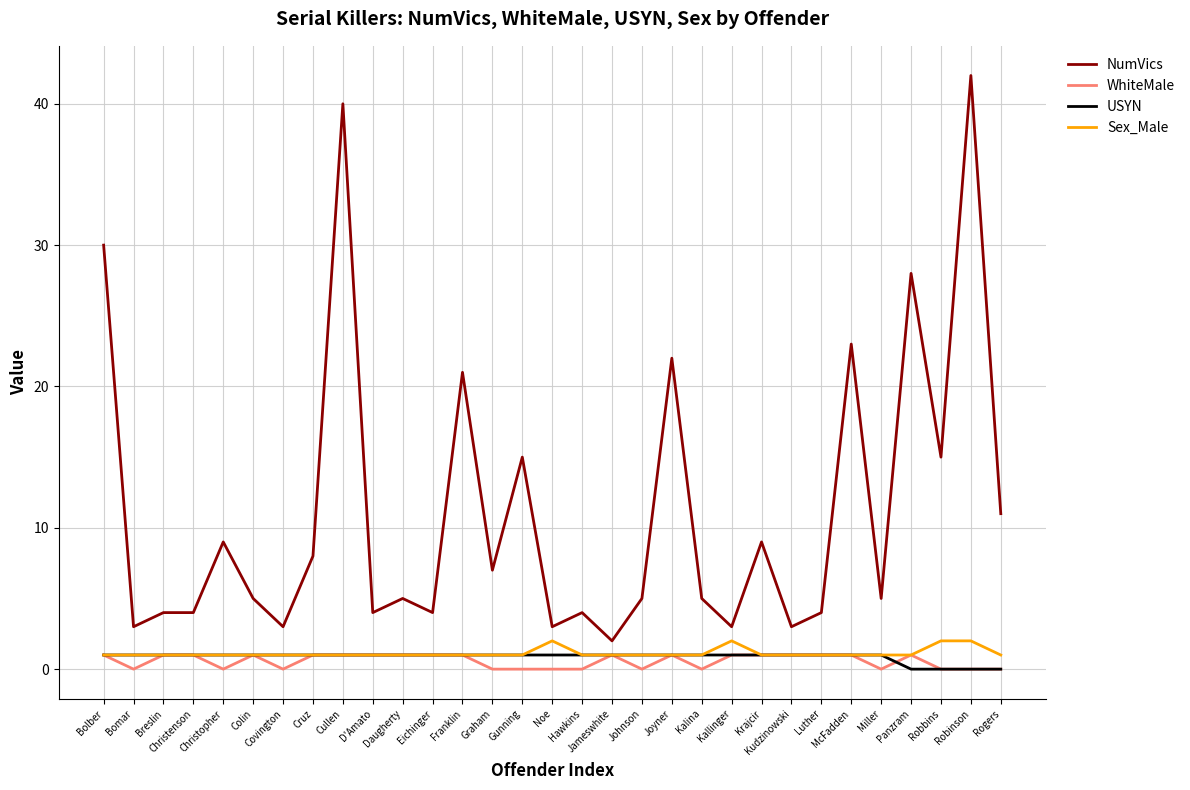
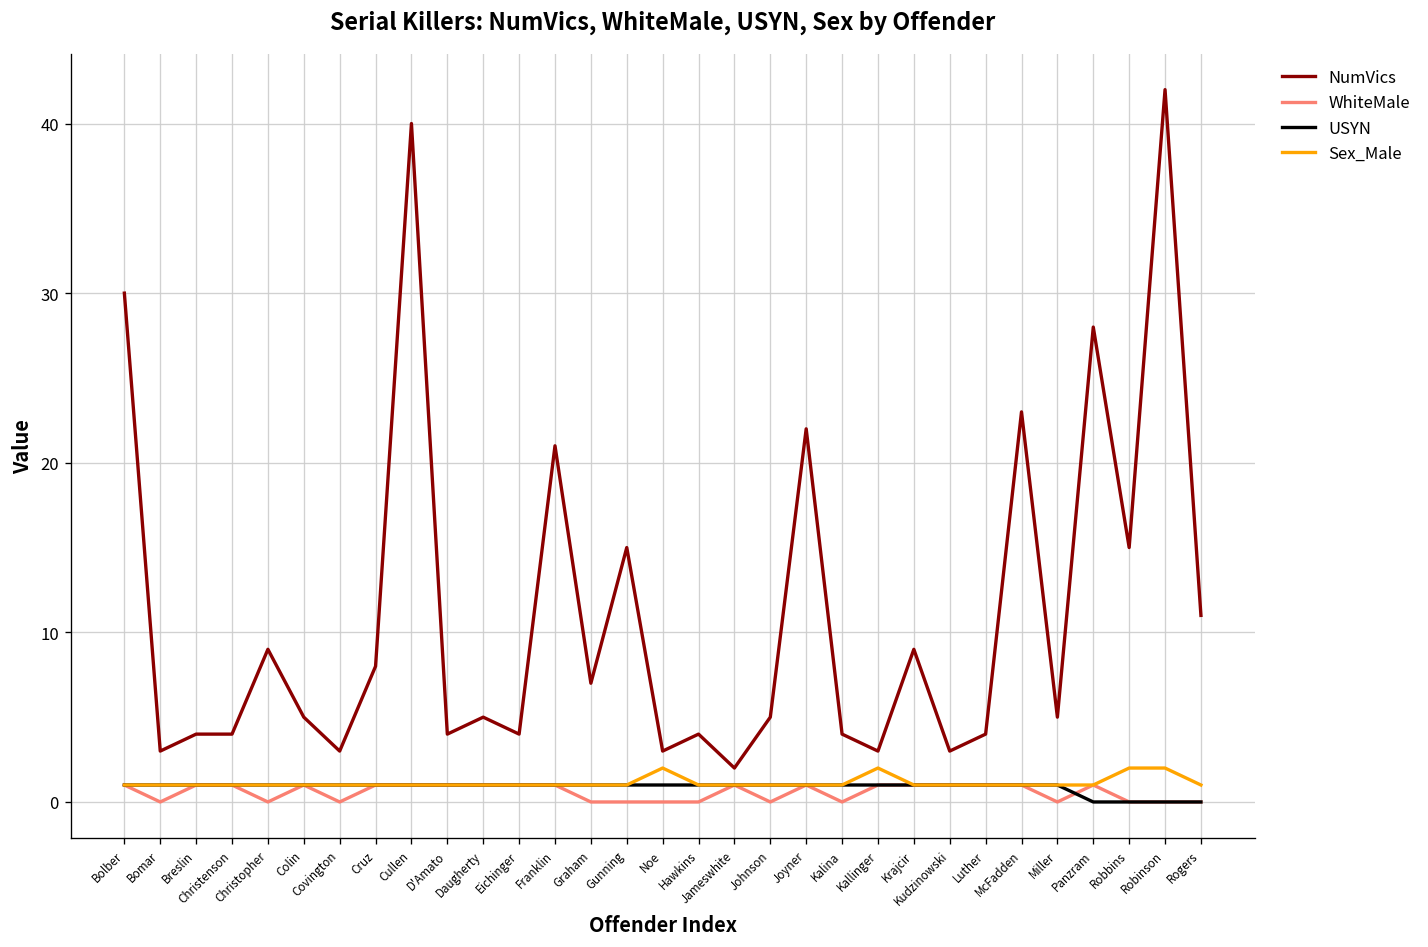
  {
    "NumVics": {
      "Bolber": 30,
      "Bomar": 3,
      "Breslin": 4,
      "Christenson": 4,
      "Christopher": 9,
      "Colin": 5,
      "Covington": 3,
      "Cruz": 8,
      "Cullen": 40,
      "D'Amato": 4,
      "Daugherty": 5,
      "Eichinger": 4,
      "Franklin": 21,
      "Graham": 7,
      "Gunning": 15,
      "Noe": 3,
      "Hawkins": 4,
      "Jameswhite": 2,
      "Johnson": 5,
      "Joyner": 22,
-     "Kalina": 5,
+     "Kalina": 4,
      "Kallinger": 3,
      "Krajcir": 9,
      "Kudzinowski": 3,
      "Luther": 4,
      "McFadden": 23,
      "Miller": 5,
      "Panzram": 28,
      "Robbins": 15,
      "Robinson": 42,
      "Rogers": 11
    },
    "WhiteMale": {
      "Bomar": 0,
      "Christopher": 0,
      "Covington": 0,
      "Graham": 0,
      "Gunning": 0,
      "Noe": 0,
      "Hawkins": 0,
      "Johnson": 0,
      "Kalina": 0,
      "Miller": 0
    },
    "USYN": {
      "Noe": 1,
      "Panzram": 0
    },
    "Sex_Male": {
      "Noe": 2,
      "Kallinger": 2,
      "Robbins": 2,
      "Robinson": 2,
      "Rogers": 1
    }
  }
